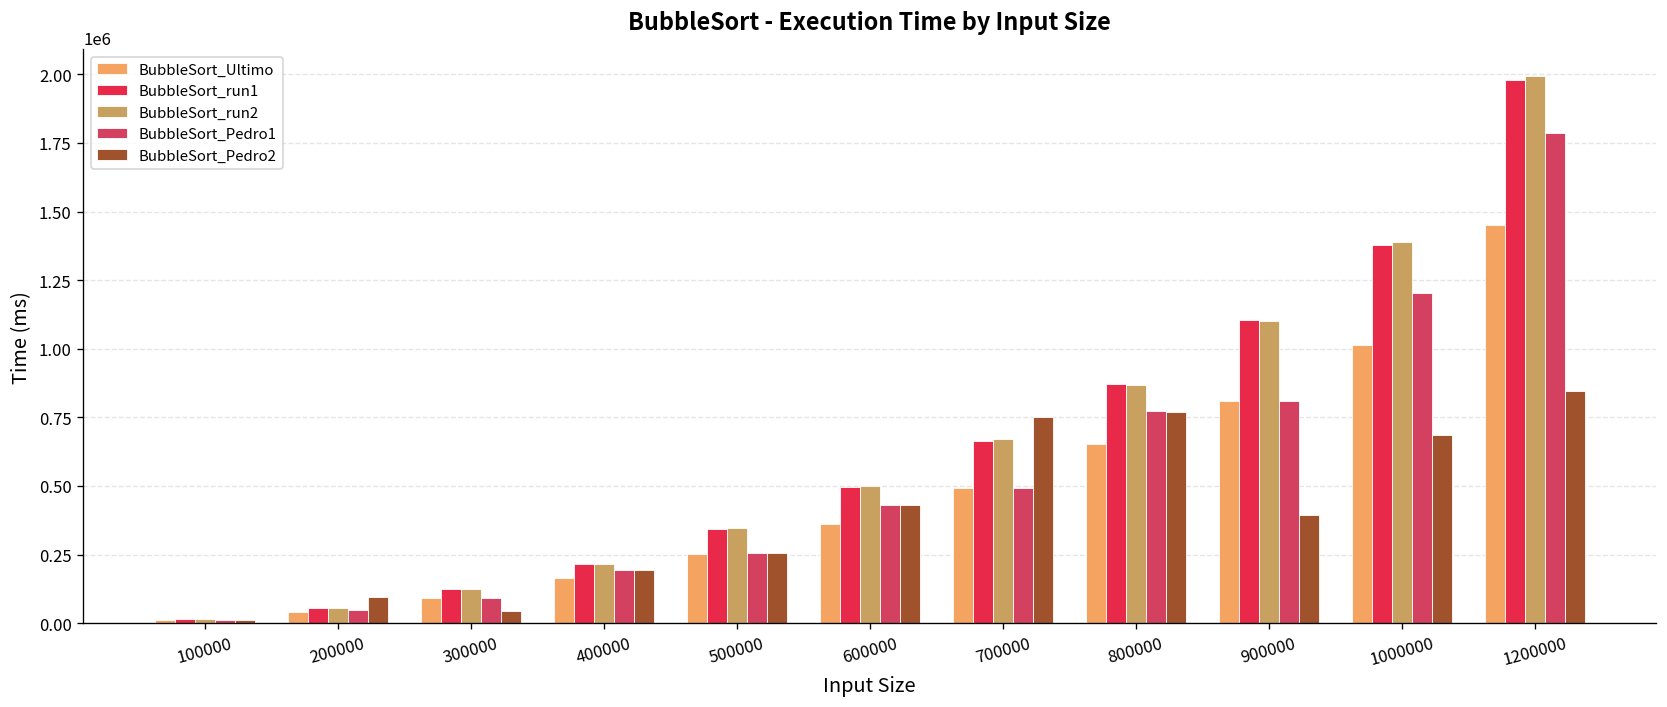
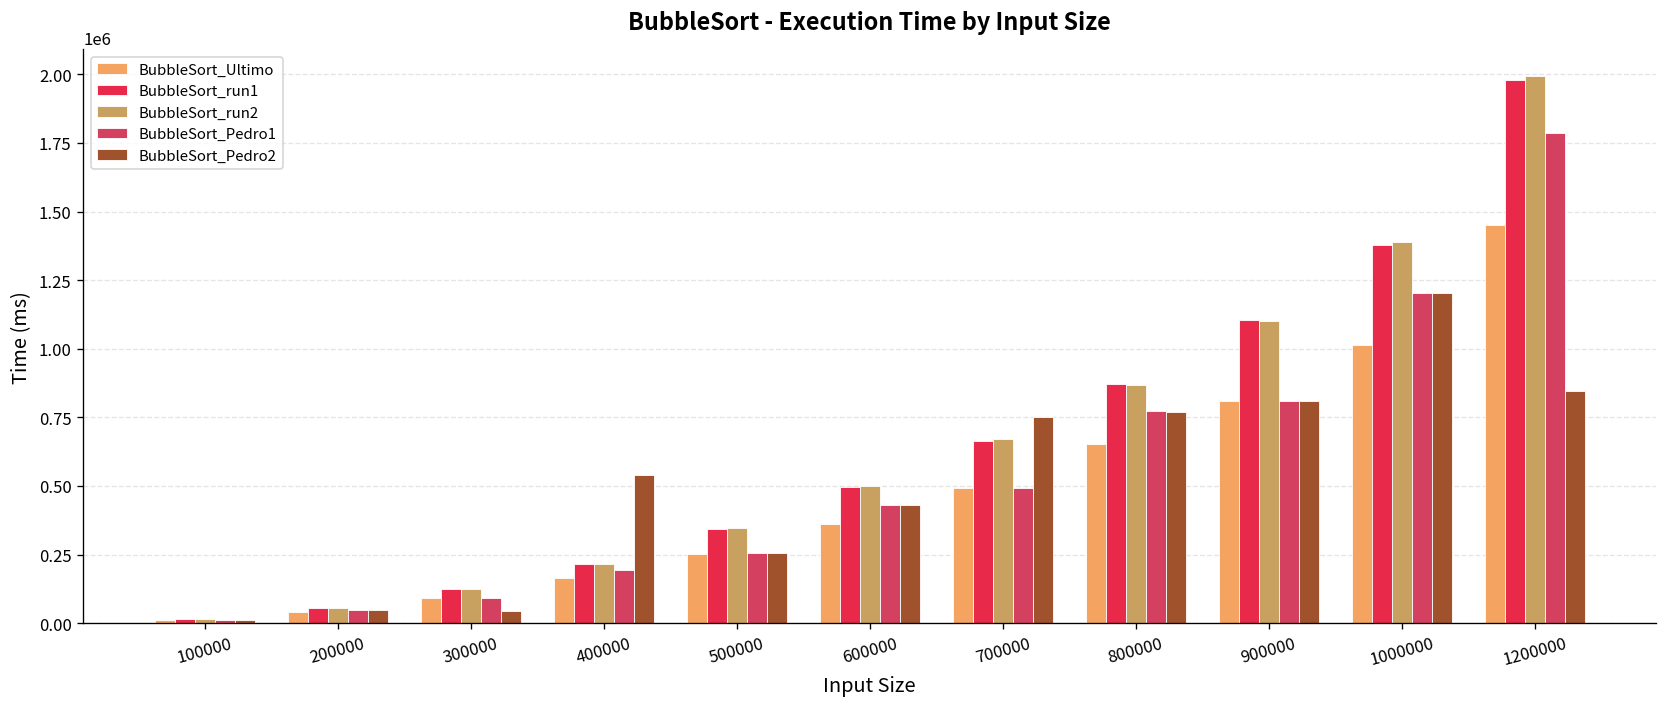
  {
    "BubbleSort_Pedro2": {
-     "200000": 100000,
+     "200000": 50000,
      "300000": 40000,
-     "400000": 190000,
+     "400000": 540000,
      "500000": 250000,
      "600000": 430000,
      "700000": 750000,
      "800000": 770000,
-     "900000": 390000,
-     "1000000": 690000,
+     "900000": 810000,
+     "1000000": 1200000,
      "1200000": 850000
    }
  }
